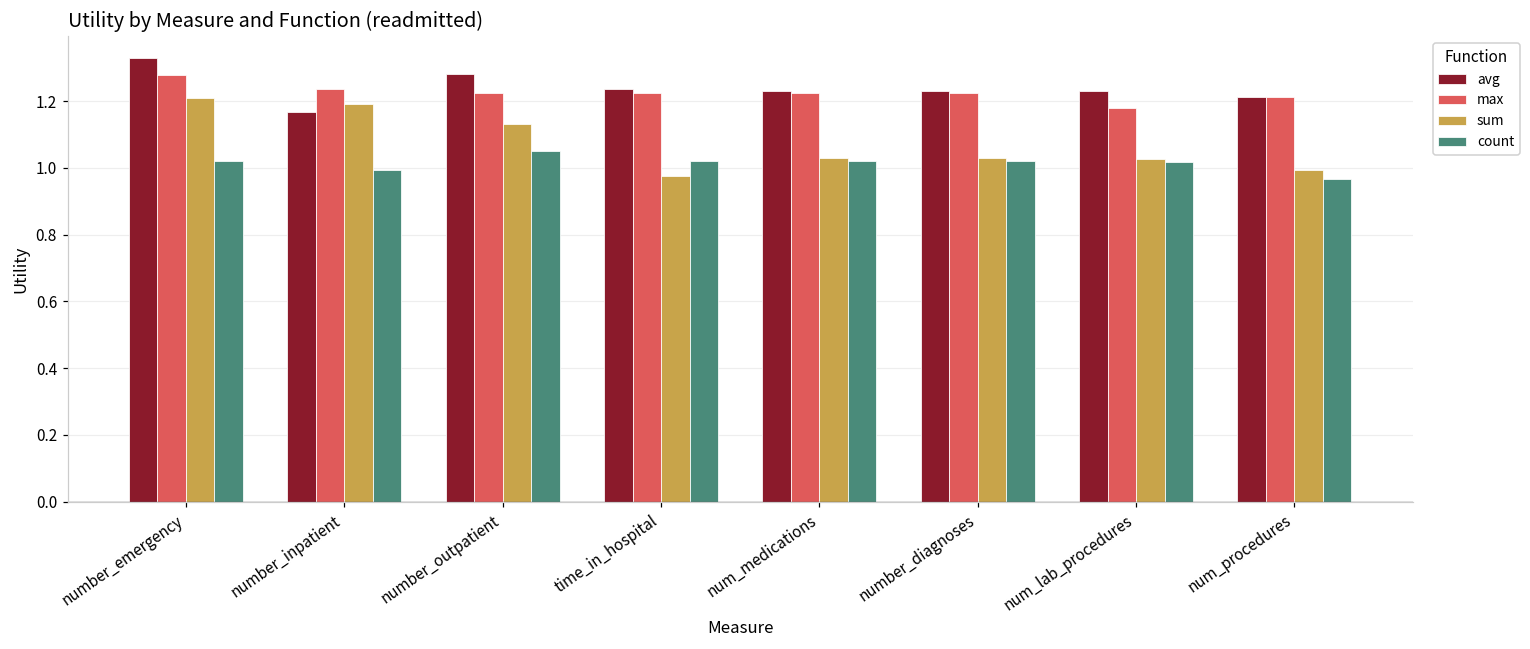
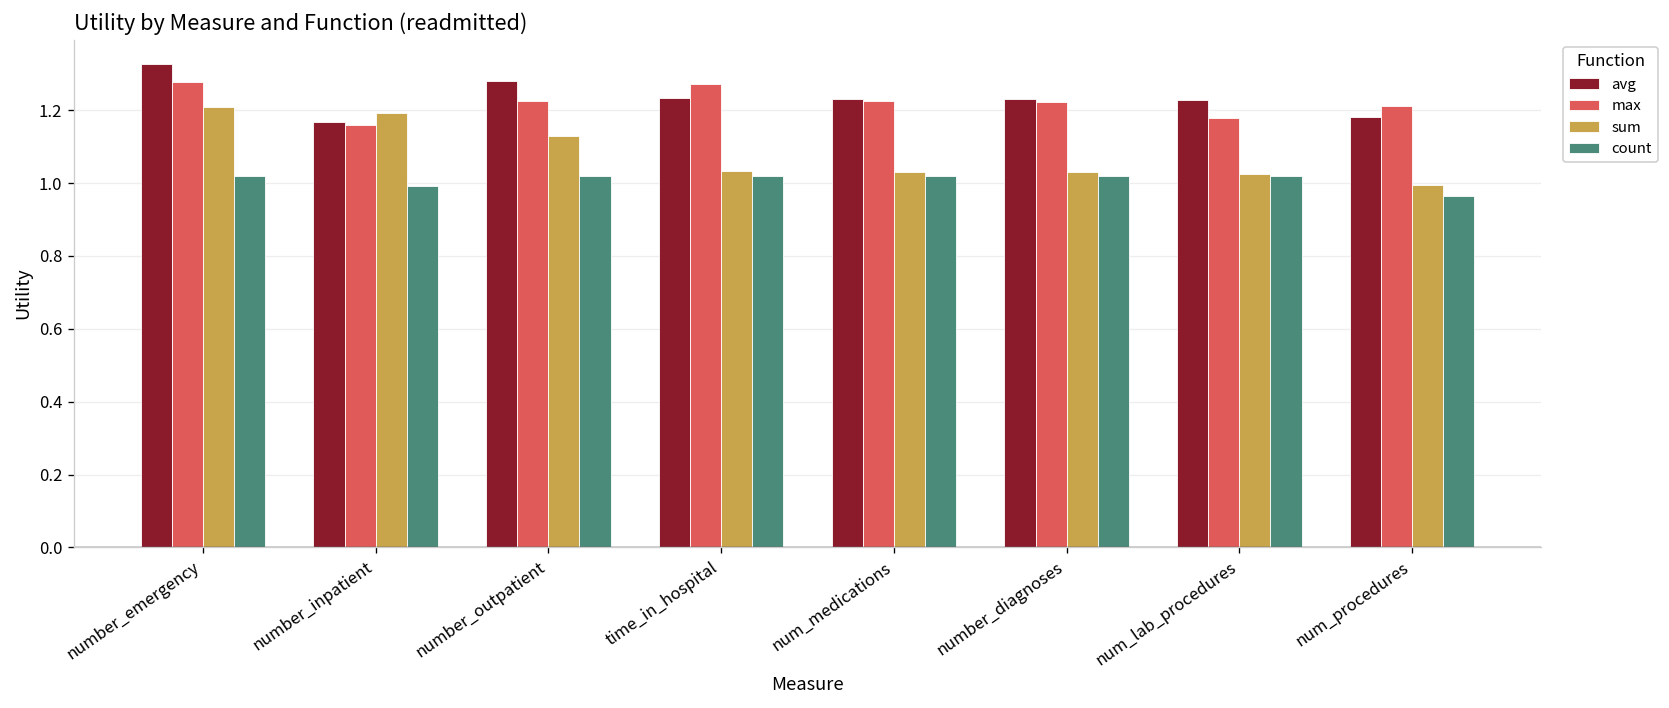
  {
    "avg": {
      "number_emergency": 1.33,
      "number_inpatient": 1.17,
      "number_outpatient": 1.28,
      "time_in_hospital": 1.23,
      "num_medications": 1.23,
      "number_diagnoses": 1.23,
      "num_lab_procedures": 1.23,
-     "num_procedures": 1.21
+     "num_procedures": 1.18
    },
    "max": {
      "number_emergency": 1.28,
-     "number_inpatient": 1.24,
+     "number_inpatient": 1.16,
      "number_outpatient": 1.22,
-     "time_in_hospital": 1.22,
+     "time_in_hospital": 1.27,
      "num_medications": 1.22,
      "number_diagnoses": 1.22,
      "num_lab_procedures": 1.18,
      "num_procedures": 1.21
    },
    "sum": {
      "number_emergency": 1.21,
      "number_inpatient": 1.19,
      "number_outpatient": 1.13,
-     "time_in_hospital": 0.98,
+     "time_in_hospital": 1.03,
      "num_medications": 1.03,
      "number_diagnoses": 1.03,
      "num_lab_procedures": 1.03,
      "num_procedures": 0.99
    },
    "count": {
      "number_emergency": 1.02,
      "number_inpatient": 0.99,
-     "number_outpatient": 1.05,
+     "number_outpatient": 1.02,
      "time_in_hospital": 1.02,
      "num_medications": 1.02,
      "number_diagnoses": 1.02,
      "num_lab_procedures": 1.02,
      "num_procedures": 0.97
    }
  }
